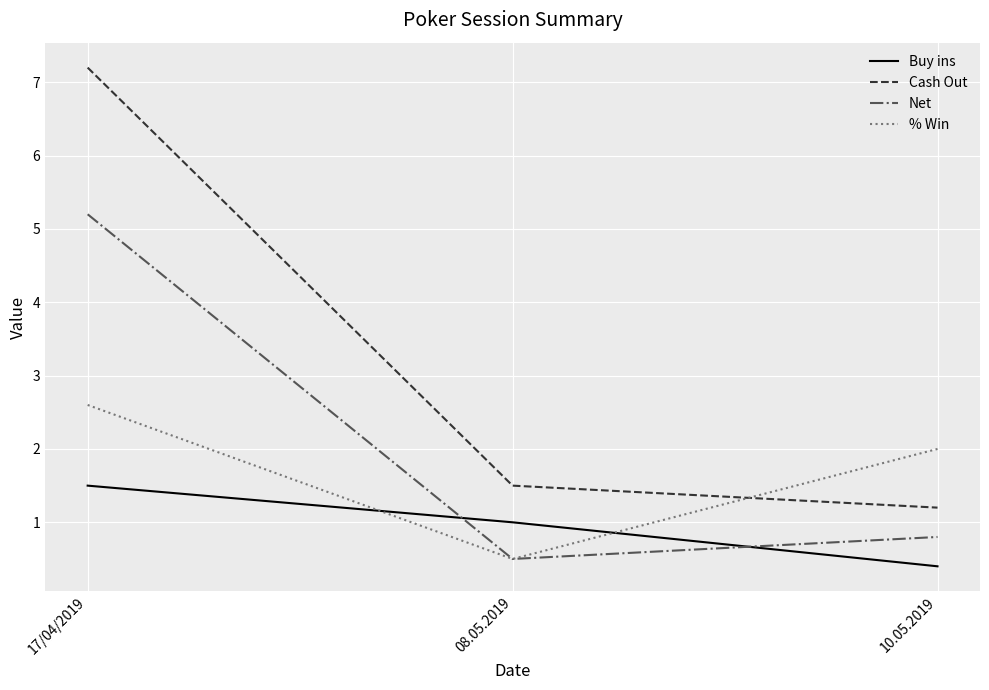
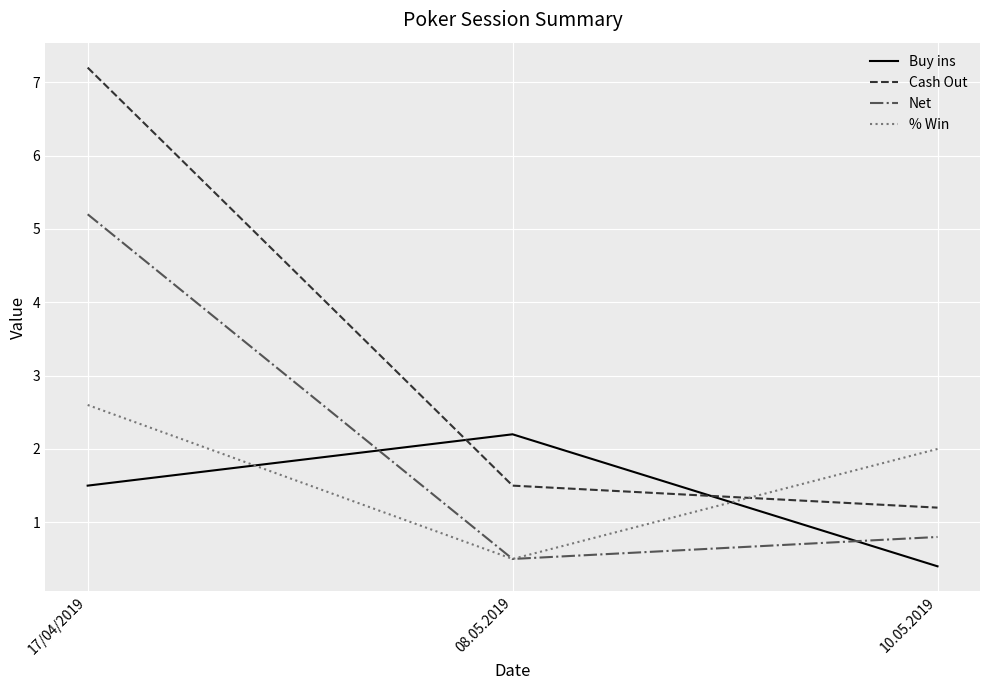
  {
    "Buy ins": {
      "17/04/2019": 1.5,
-     "08.05.2019": 1.0,
+     "08.05.2019": 2.2,
      "10.05.2019": 0.4
    }
  }
